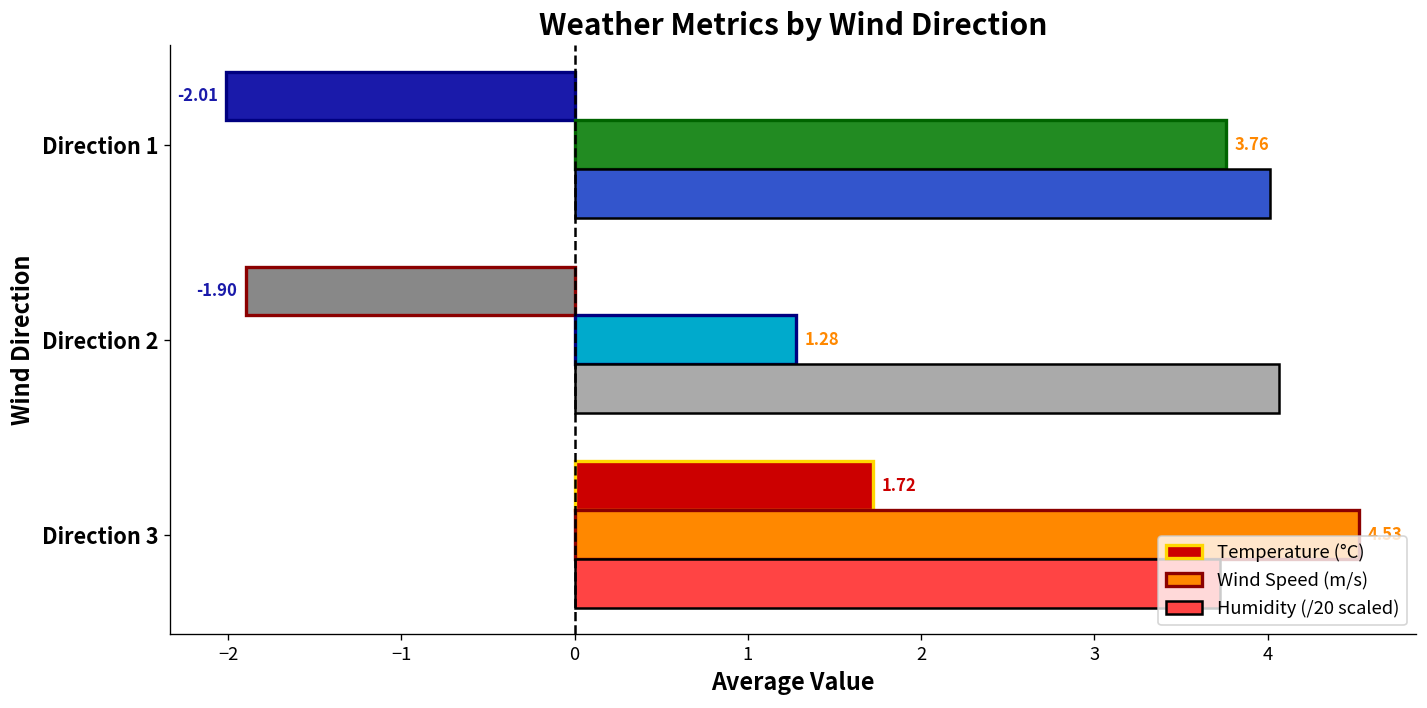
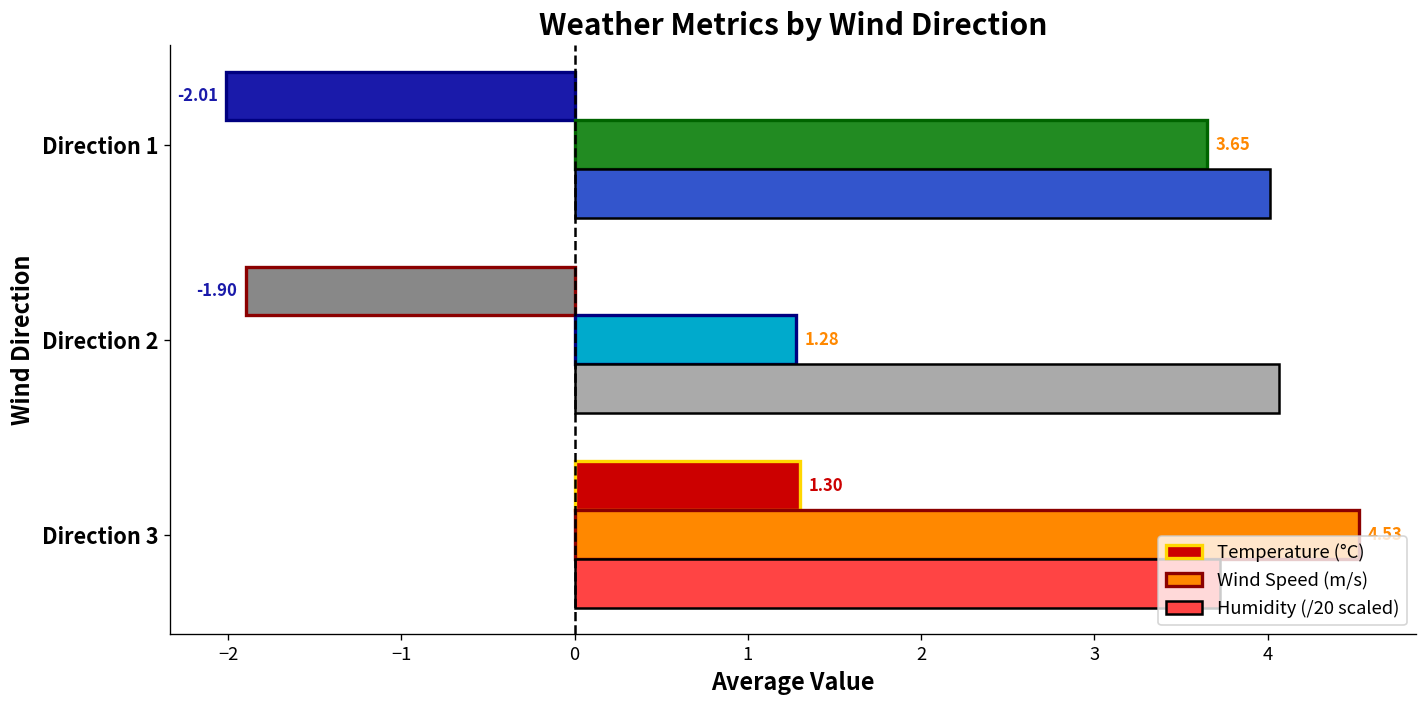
  {
    "Temperature (°C)": {
      "Direction 1": -2.01,
      "Direction 2": -1.90,
-     "Direction 3": 1.72
+     "Direction 3": 1.30
    },
    "Wind Speed (m/s)": {
-     "Direction 1": 3.76,
+     "Direction 1": 3.65,
      "Direction 2": 1.28
    },
    "Humidity (/20 scaled)": {
      "Direction 1": 4.01,
      "Direction 2": 4.07
    }
  }
